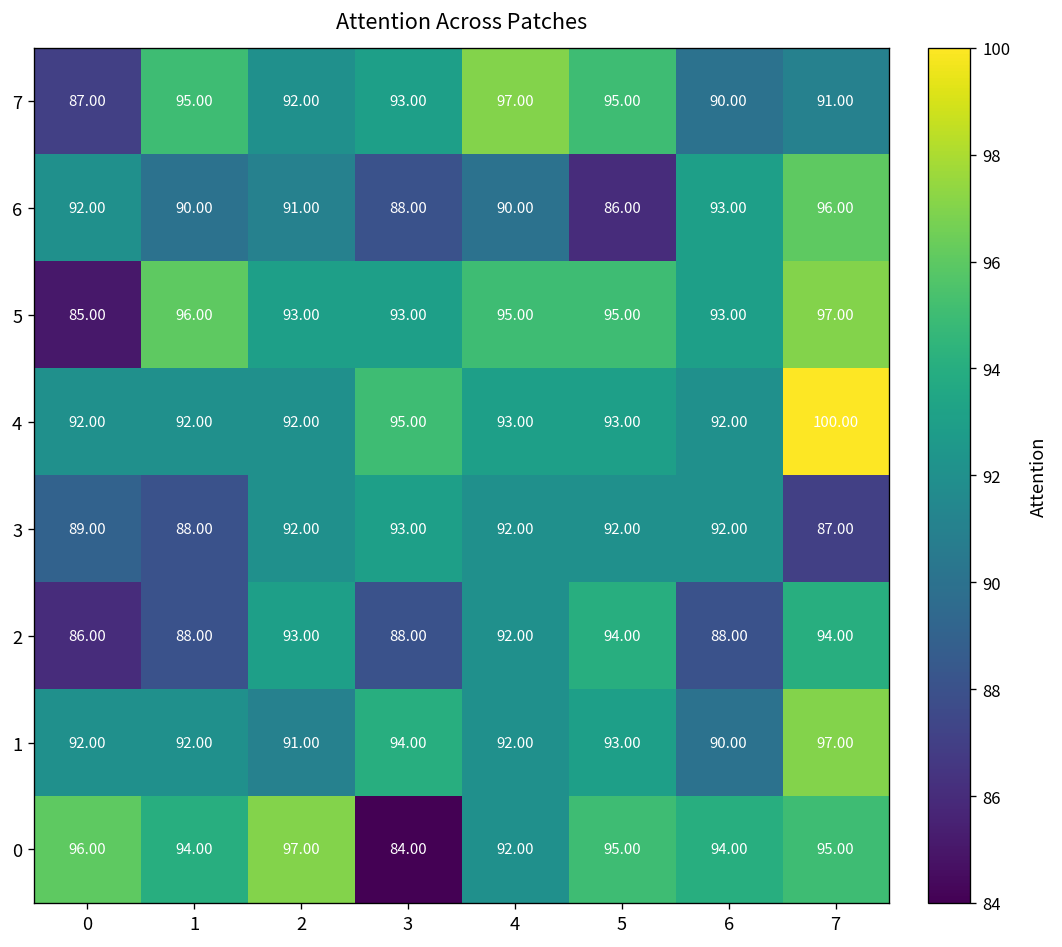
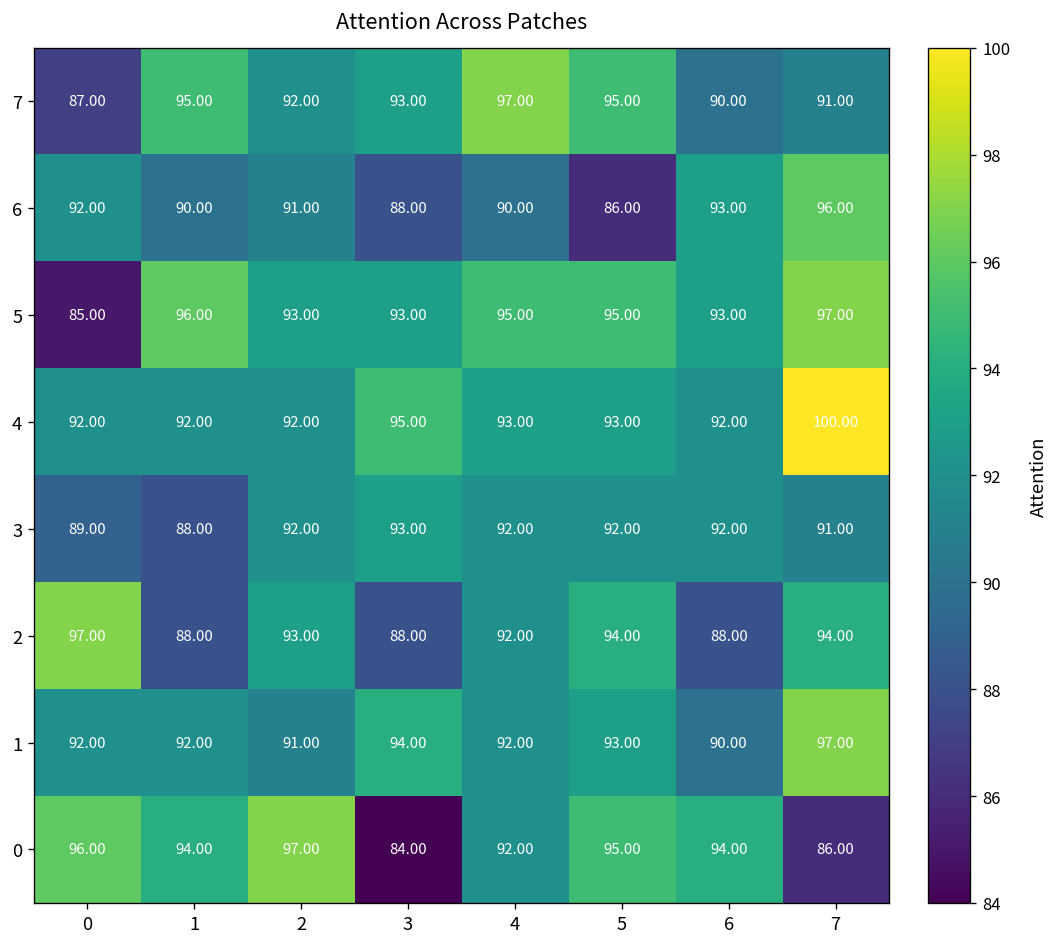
  {
    "7": {
      "0": 87.00,
      "1": 95.00,
      "2": 92.00,
      "3": 93.00,
      "4": 97.00,
      "5": 95.00,
      "6": 90.00,
      "7": 91.00
    },
    "6": {
      "0": 92.00,
      "1": 90.00,
      "2": 91.00,
      "3": 88.00,
      "4": 90.00,
      "5": 86.00,
      "6": 93.00,
      "7": 96.00
    },
    "5": {
      "0": 85.00,
      "1": 96.00,
      "2": 93.00,
      "3": 93.00,
      "4": 95.00,
      "5": 95.00,
      "6": 93.00,
      "7": 97.00
    },
    "4": {
      "0": 92.00,
      "1": 92.00,
      "2": 92.00,
      "3": 95.00,
      "4": 93.00,
      "5": 93.00,
      "6": 92.00,
      "7": 100.00
    },
    "3": {
      "0": 89.00,
      "1": 88.00,
      "2": 92.00,
      "3": 93.00,
      "4": 92.00,
      "5": 92.00,
      "6": 92.00,
-     "7": 87.00
+     "7": 91.00
    },
    "2": {
-     "0": 86.00,
+     "0": 97.00,
      "1": 88.00,
      "2": 93.00,
      "3": 88.00,
      "4": 92.00,
      "5": 94.00,
      "6": 88.00,
      "7": 94.00
    },
    "1": {
      "0": 92.00,
      "1": 92.00,
      "2": 91.00,
      "3": 94.00,
      "4": 92.00,
      "5": 93.00,
      "6": 90.00,
      "7": 97.00
    },
    "0": {
      "0": 96.00,
      "1": 94.00,
      "2": 97.00,
      "3": 84.00,
      "4": 92.00,
      "5": 95.00,
      "6": 94.00,
-     "7": 95.00
+     "7": 86.00
    }
  }
